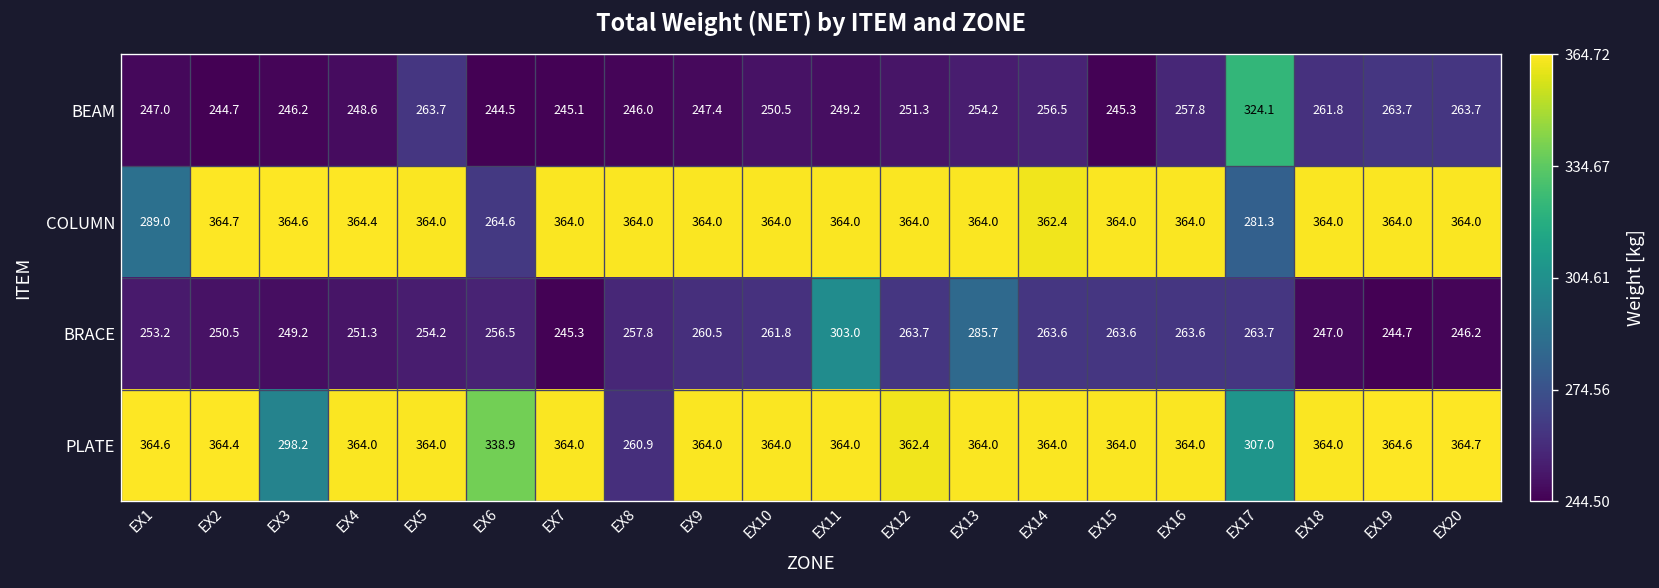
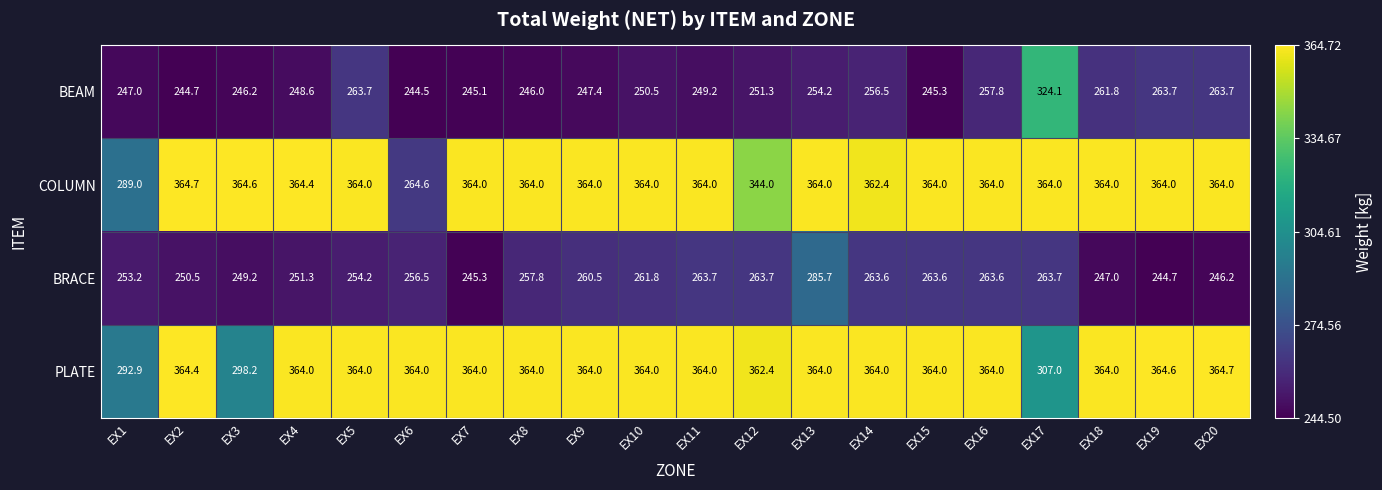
  {
    "BEAM": {
      "EX1": 247.0,
      "EX2": 244.7,
      "EX3": 246.2,
      "EX4": 248.6,
      "EX5": 263.7,
      "EX6": 244.5,
      "EX7": 245.1,
      "EX8": 246.0,
      "EX9": 247.4,
      "EX10": 250.5,
      "EX11": 249.2,
      "EX12": 251.3,
      "EX13": 254.2,
      "EX14": 256.5,
      "EX15": 245.3,
      "EX16": 257.8,
      "EX17": 324.1,
      "EX18": 261.8,
      "EX19": 263.7,
      "EX20": 263.7
    },
    "COLUMN": {
      "EX1": 289.0,
      "EX2": 364.7,
      "EX3": 364.6,
      "EX4": 364.4,
      "EX5": 364.0,
      "EX6": 264.6,
      "EX7": 364.0,
      "EX8": 364.0,
      "EX9": 364.0,
      "EX10": 364.0,
      "EX11": 364.0,
-     "EX12": 364.0,
+     "EX12": 344.0,
      "EX13": 364.0,
      "EX14": 362.4,
      "EX15": 364.0,
      "EX16": 364.0,
-     "EX17": 281.3,
+     "EX17": 364.0,
      "EX18": 364.0,
      "EX19": 364.0,
      "EX20": 364.0
    },
    "BRACE": {
      "EX1": 253.2,
      "EX2": 250.5,
      "EX3": 249.2,
      "EX4": 251.3,
      "EX5": 254.2,
      "EX6": 256.5,
      "EX7": 245.3,
      "EX8": 257.8,
      "EX9": 260.5,
      "EX10": 261.8,
-     "EX11": 303.0,
+     "EX11": 263.7,
      "EX12": 263.7,
      "EX13": 285.7,
      "EX14": 263.6,
      "EX15": 263.6,
      "EX16": 263.6,
      "EX17": 263.7,
      "EX18": 247.0,
      "EX19": 244.7,
      "EX20": 246.2
    },
    "PLATE": {
-     "EX1": 364.6,
+     "EX1": 292.9,
      "EX2": 364.4,
      "EX3": 298.2,
      "EX4": 364.0,
      "EX5": 364.0,
-     "EX6": 338.9,
+     "EX6": 364.0,
      "EX7": 364.0,
-     "EX8": 260.9,
+     "EX8": 364.0,
      "EX9": 364.0,
      "EX10": 364.0,
      "EX11": 364.0,
      "EX12": 362.4,
      "EX13": 364.0,
      "EX14": 364.0,
      "EX15": 364.0,
      "EX16": 364.0,
      "EX17": 307.0,
      "EX18": 364.0,
      "EX19": 364.6,
      "EX20": 364.7
    }
  }
